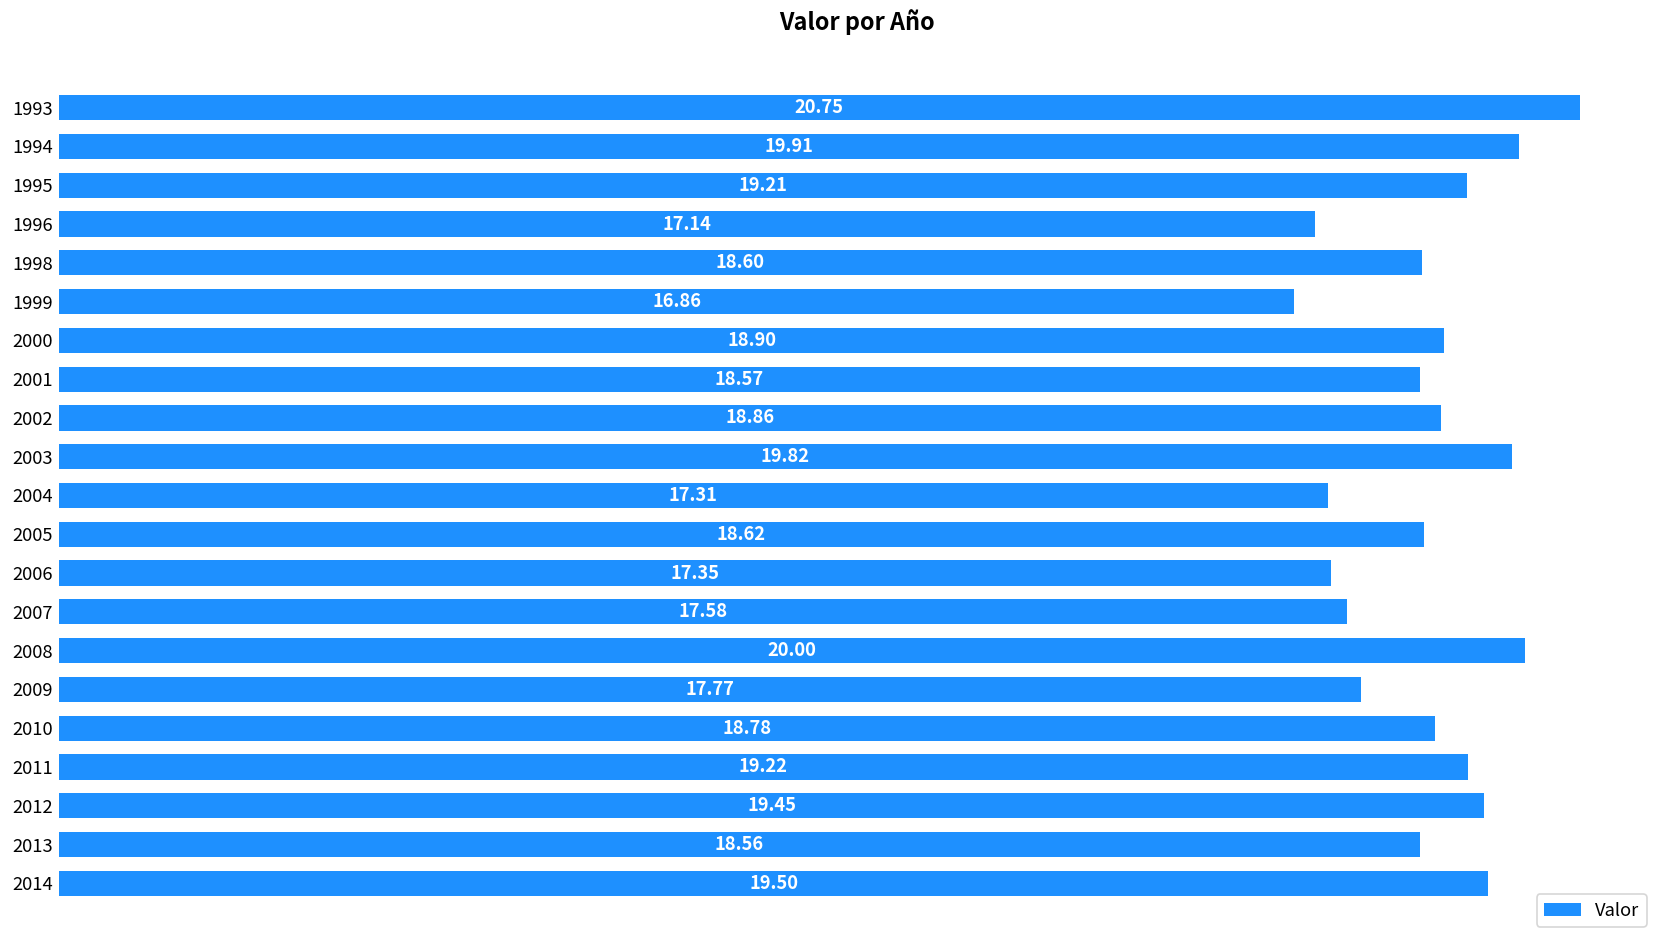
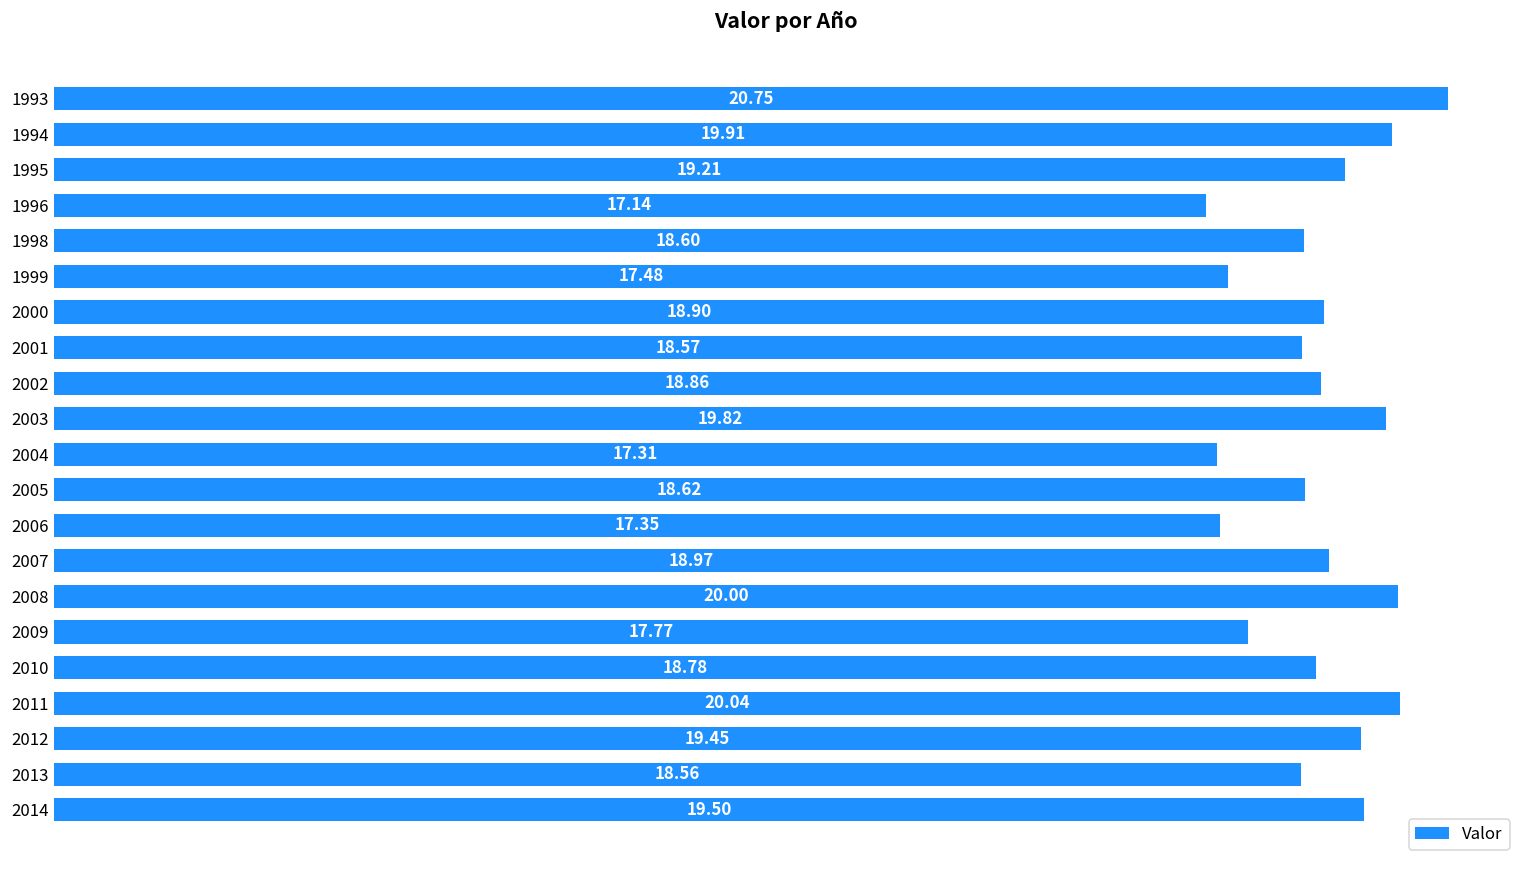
  {
    "1993": 20.75,
    "1994": 19.91,
    "1995": 19.21,
    "1996": 17.14,
    "1998": 18.60,
-   "1999": 16.86,
+   "1999": 17.48,
    "2000": 18.90,
    "2001": 18.57,
    "2002": 18.86,
    "2003": 19.82,
    "2004": 17.31,
    "2005": 18.62,
    "2006": 17.35,
-   "2007": 17.58,
+   "2007": 18.97,
    "2008": 20.00,
    "2009": 17.77,
    "2010": 18.78,
-   "2011": 19.22,
+   "2011": 20.04,
    "2012": 19.45,
    "2013": 18.56,
    "2014": 19.50
  }
